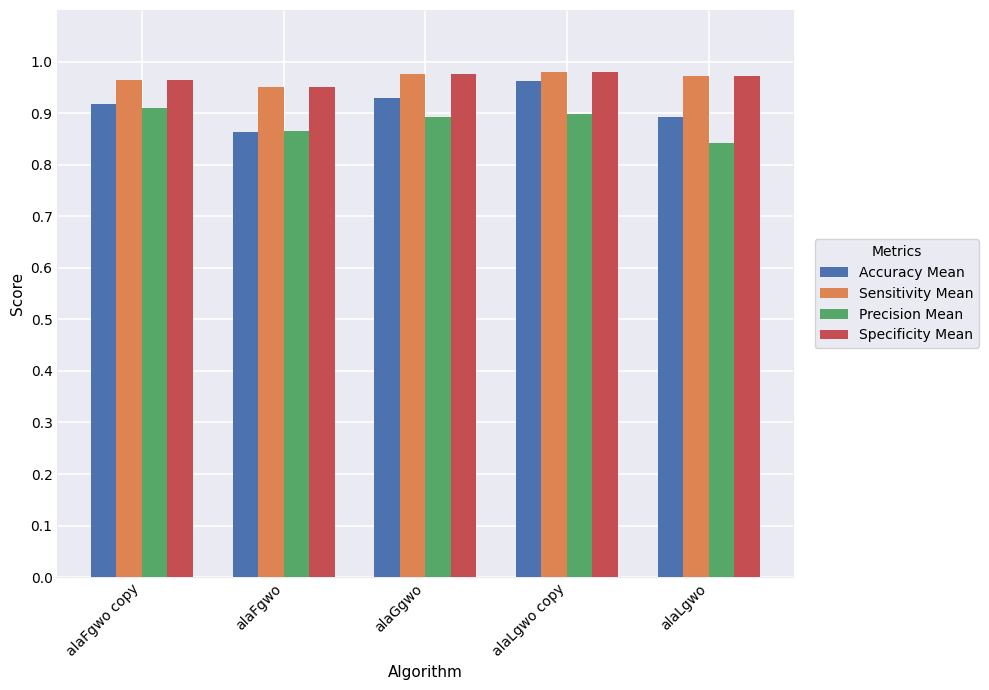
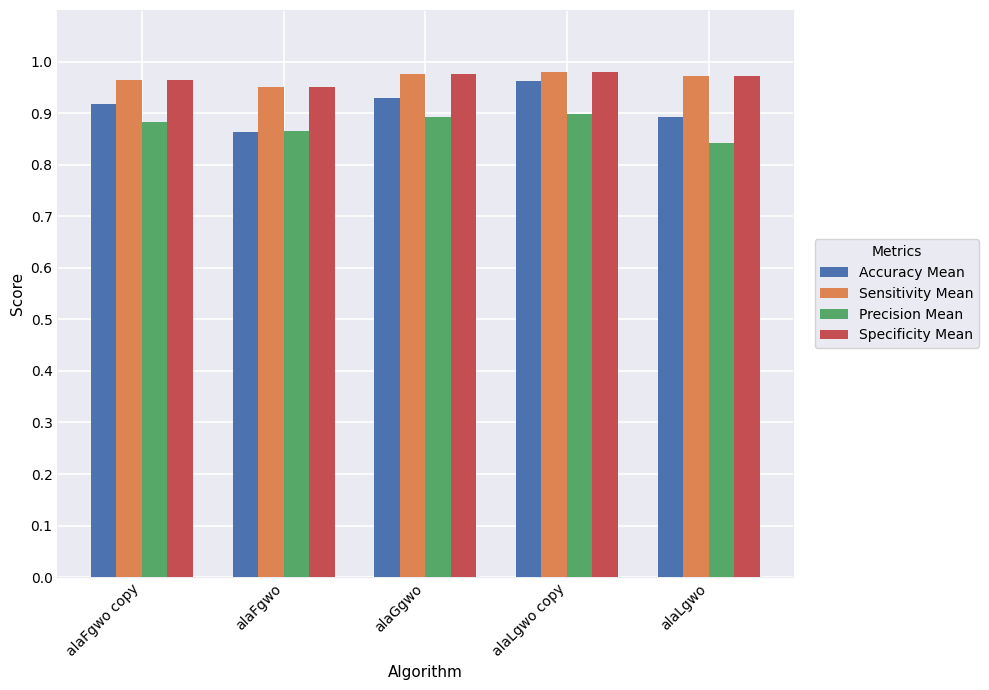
  {
    "Accuracy Mean": {
      "alaFgwo copy": 0.92,
      "alaFgwo": 0.86,
      "alaGgwo": 0.93,
      "alaLgwo copy": 0.96,
      "alaLgwo": 0.89
    },
    "Precision Mean": {
-     "alaFgwo copy": 0.91,
+     "alaFgwo copy": 0.88,
      "alaFgwo": 0.87,
      "alaGgwo": 0.89,
      "alaLgwo copy": 0.90,
      "alaLgwo": 0.84
    }
  }
